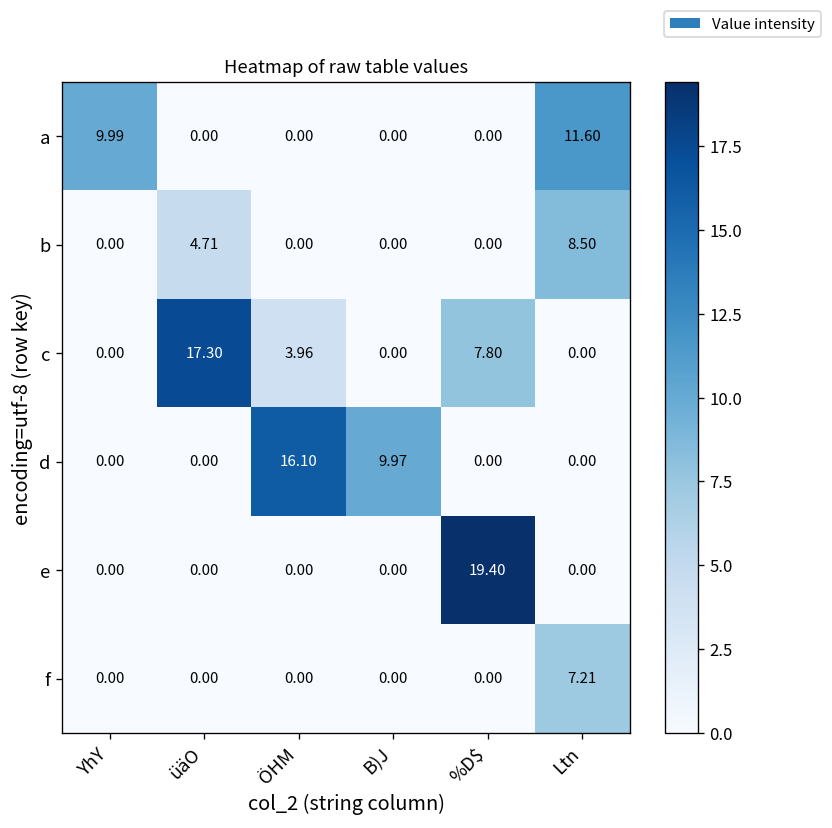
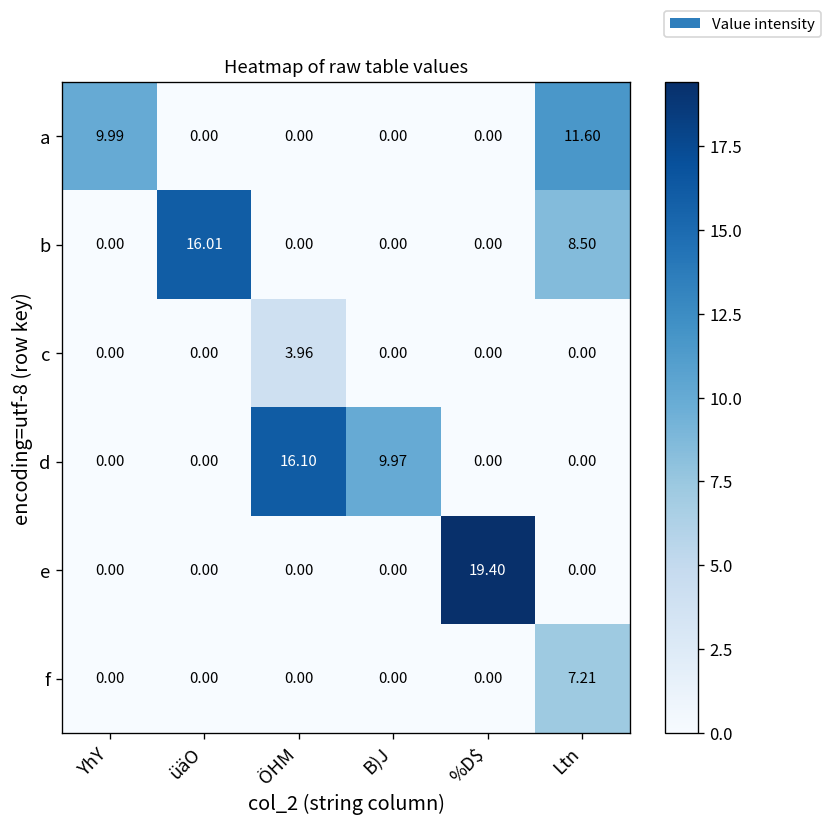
  {
    "a": {
      "YhY": 9.99,
      "üäO": 0.00,
      "ÖHM": 0.00,
      "B)J": 0.00,
      "%D$": 0.00,
      "Ltn": 11.60
    },
    "b": {
      "YhY": 0.00,
-     "üäO": 4.71,
+     "üäO": 16.01,
      "ÖHM": 0.00,
      "B)J": 0.00,
      "%D$": 0.00,
      "Ltn": 8.50
    },
    "c": {
      "YhY": 0.00,
-     "üäO": 17.30,
+     "üäO": 0.00,
      "ÖHM": 3.96,
      "B)J": 0.00,
-     "%D$": 7.80,
+     "%D$": 0.00,
      "Ltn": 0.00
    },
    "d": {
      "YhY": 0.00,
      "üäO": 0.00,
      "ÖHM": 16.10,
      "B)J": 9.97,
      "%D$": 0.00,
      "Ltn": 0.00
    },
    "e": {
      "YhY": 0.00,
      "üäO": 0.00,
      "ÖHM": 0.00,
      "B)J": 0.00,
      "%D$": 19.40,
      "Ltn": 0.00
    },
    "f": {
      "YhY": 0.00,
      "üäO": 0.00,
      "ÖHM": 0.00,
      "B)J": 0.00,
      "%D$": 0.00,
      "Ltn": 7.21
    }
  }
